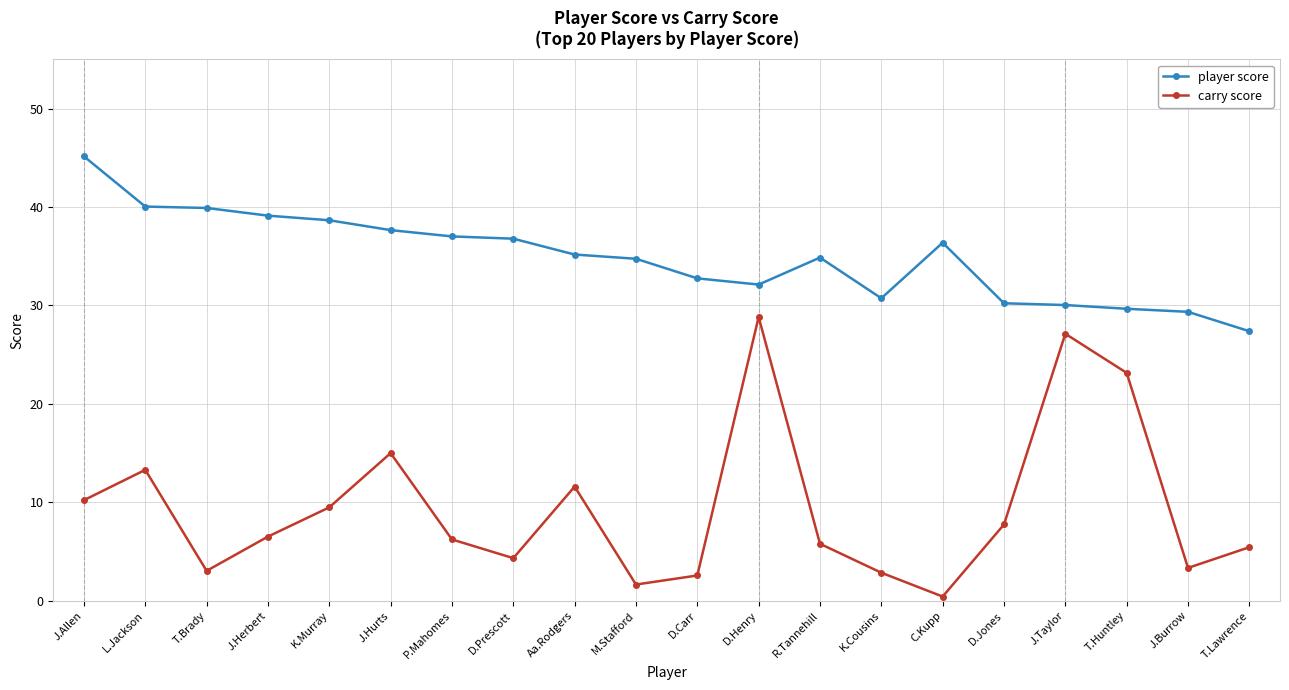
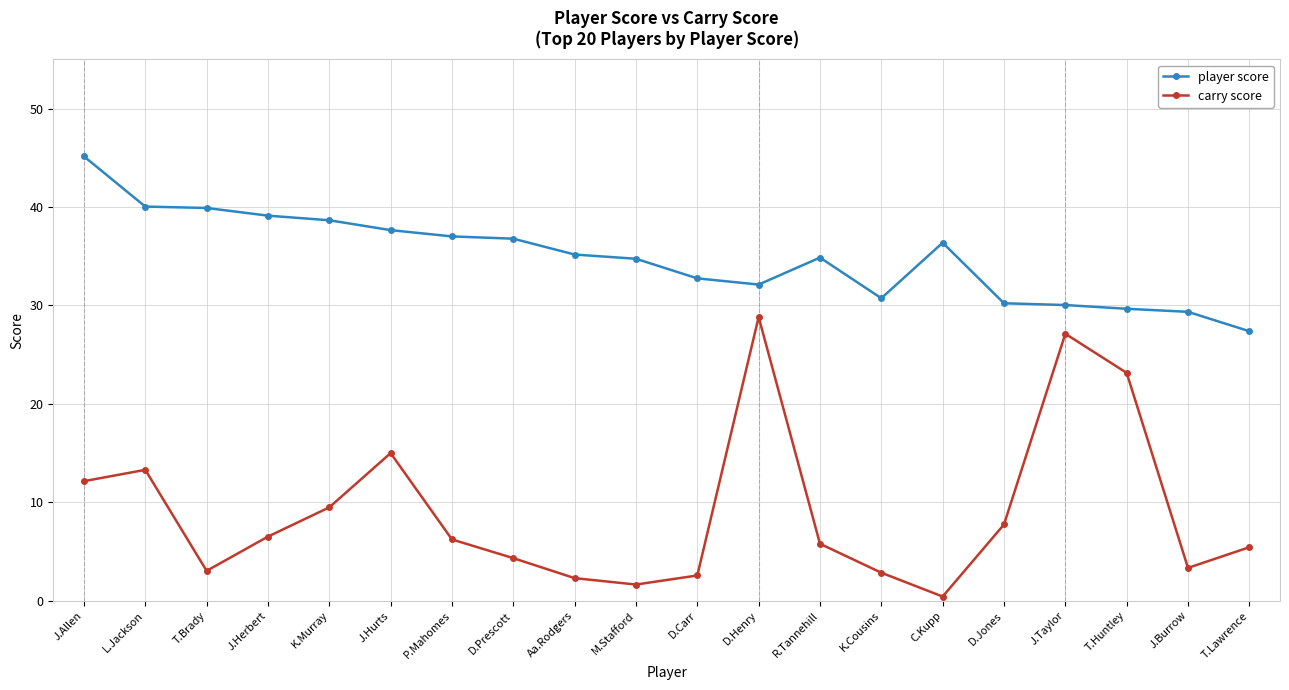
  {
    "player score": {
      "J.Allen": 45,
      "L.Jackson": 40,
      "T.Brady": 40,
      "J.Herbert": 39,
      "K.Murray": 39,
      "J.Hurts": 38,
      "P.Mahomes": 37,
      "D.Prescott": 37,
      "Aa.Rodgers": 35,
      "M.Stafford": 35,
      "D.Carr": 33,
      "D.Henry": 32,
      "R.Tannehill": 35,
      "K.Cousins": 31,
      "C.Kupp": 36,
      "D.Jones": 30,
      "J.Taylor": 30,
      "T.Huntley": 30,
      "J.Burrow": 29,
      "T.Lawrence": 27
    },
    "carry score": {
-     "J.Allen": 10,
+     "J.Allen": 12,
      "L.Jackson": 13,
      "T.Brady": 3,
      "J.Herbert": 7,
      "K.Murray": 9,
      "J.Hurts": 15,
      "P.Mahomes": 6,
      "D.Prescott": 4,
-     "Aa.Rodgers": 12,
+     "Aa.Rodgers": 2,
      "M.Stafford": 2,
      "D.Carr": 3,
      "D.Henry": 29,
      "R.Tannehill": 6,
      "K.Cousins": 3,
      "C.Kupp": 0,
      "D.Jones": 8,
      "J.Taylor": 27,
      "T.Huntley": 23,
      "J.Burrow": 3,
      "T.Lawrence": 5
    }
  }
